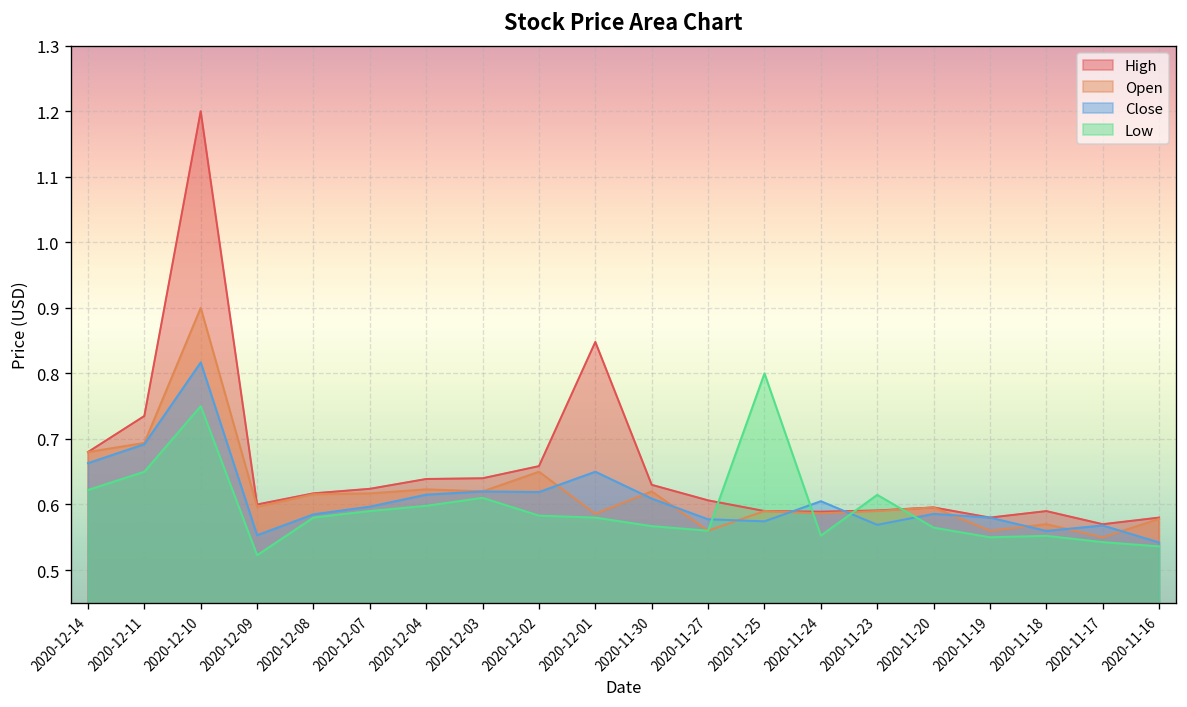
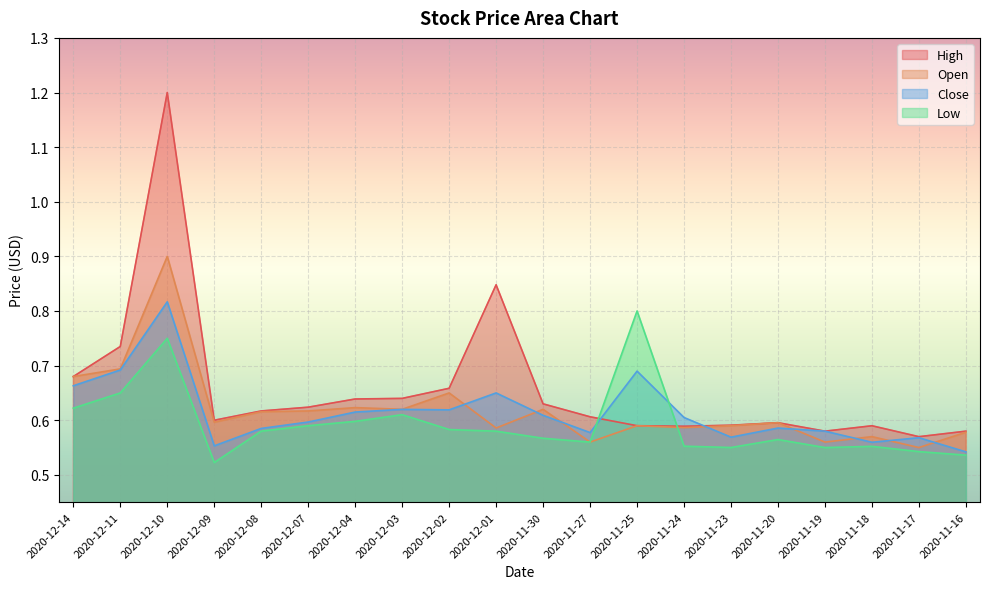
  {
    "Close": {
      "2020-12-14": 0.66,
      "2020-12-10": 0.82,
      "2020-12-09": 0.55,
      "2020-12-08": 0.59,
      "2020-12-07": 0.60,
      "2020-12-04": 0.62,
      "2020-12-02": 0.62,
      "2020-12-01": 0.65,
      "2020-11-30": 0.61,
      "2020-11-27": 0.58,
-     "2020-11-25": 0.57,
+     "2020-11-25": 0.69,
      "2020-11-24": 0.61,
      "2020-11-23": 0.57,
      "2020-11-20": 0.59,
      "2020-11-18": 0.56,
      "2020-11-16": 0.54
    },
    "Low": {
      "2020-12-14": 0.62,
      "2020-12-11": 0.65,
      "2020-12-10": 0.75,
      "2020-12-09": 0.52,
      "2020-12-08": 0.58,
      "2020-12-07": 0.59,
      "2020-12-04": 0.60,
      "2020-12-03": 0.61,
      "2020-12-02": 0.58,
      "2020-12-01": 0.58,
      "2020-11-30": 0.57,
      "2020-11-25": 0.80,
      "2020-11-24": 0.55,
-     "2020-11-23": 0.61,
+     "2020-11-23": 0.55,
      "2020-11-20": 0.56,
      "2020-11-19": 0.55,
      "2020-11-18": 0.55,
      "2020-11-17": 0.54,
      "2020-11-16": 0.54
    }
  }
